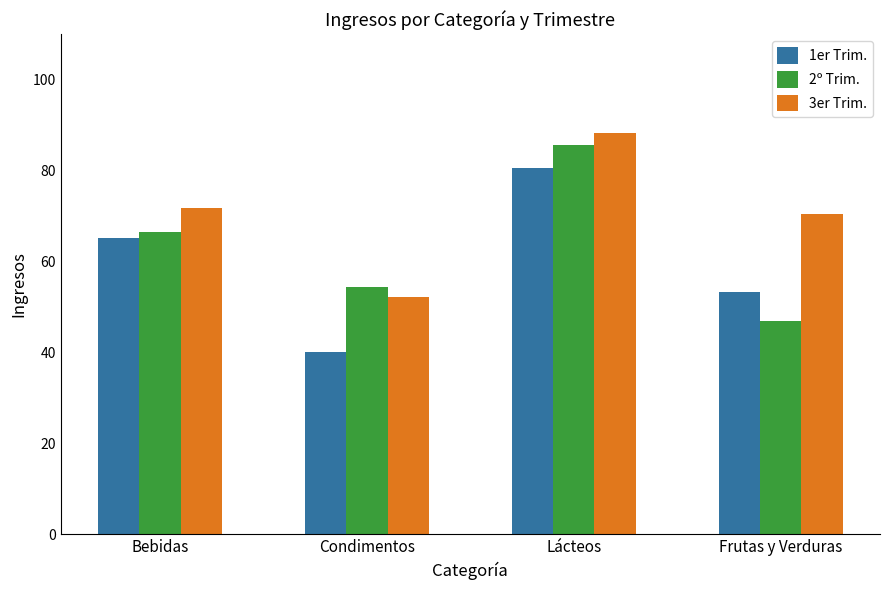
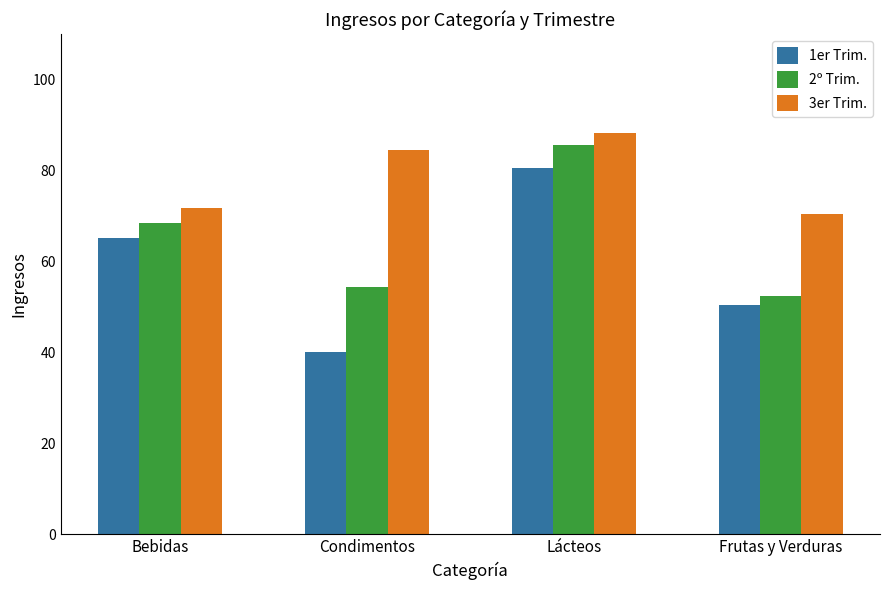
  {
    "1er Trim.": {
      "Bebidas": 65,
      "Condimentos": 40,
      "Lácteos": 81,
-     "Frutas y Verduras": 53
+     "Frutas y Verduras": 50
    },
    "2º Trim.": {
-     "Bebidas": 66,
+     "Bebidas": 68,
      "Condimentos": 54,
      "Lácteos": 86,
-     "Frutas y Verduras": 47
+     "Frutas y Verduras": 52
    },
    "3er Trim.": {
      "Bebidas": 72,
-     "Condimentos": 52,
+     "Condimentos": 85,
      "Lácteos": 88,
      "Frutas y Verduras": 70
    }
  }
